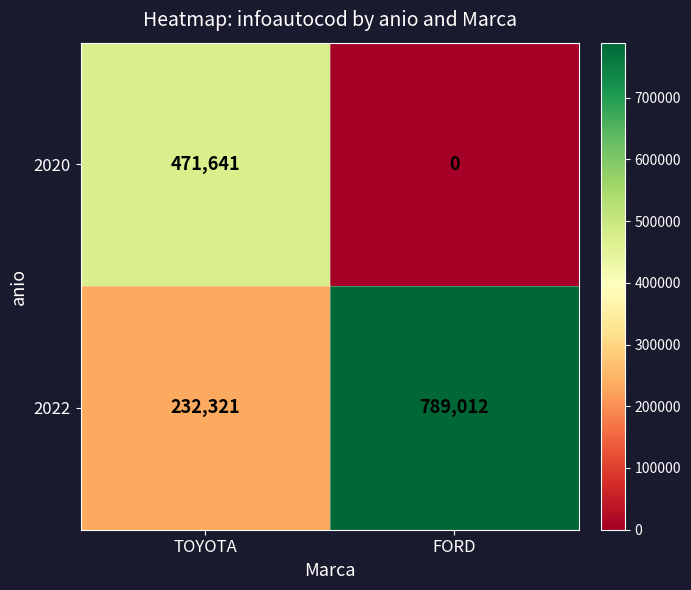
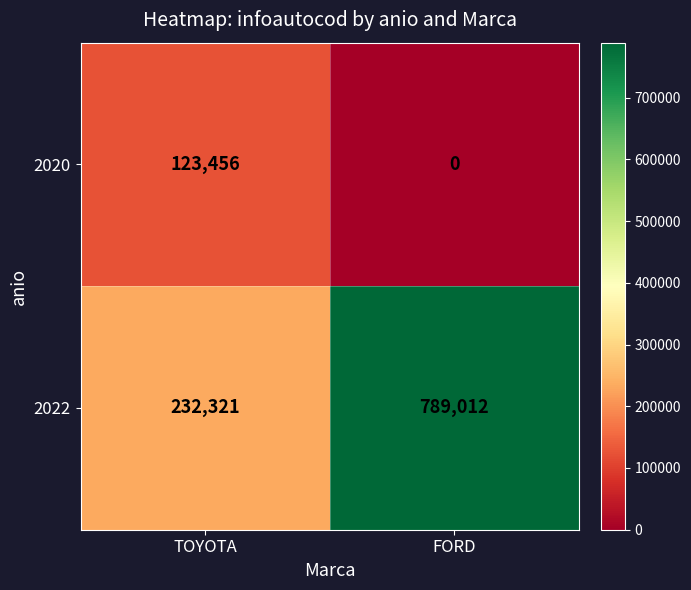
  {
    "2020": {
-     "TOYOTA": "471,641",
+     "TOYOTA": "123,456",
      "FORD": "0"
    },
    "2022": {
      "TOYOTA": "232,321",
      "FORD": "789,012"
    }
  }
